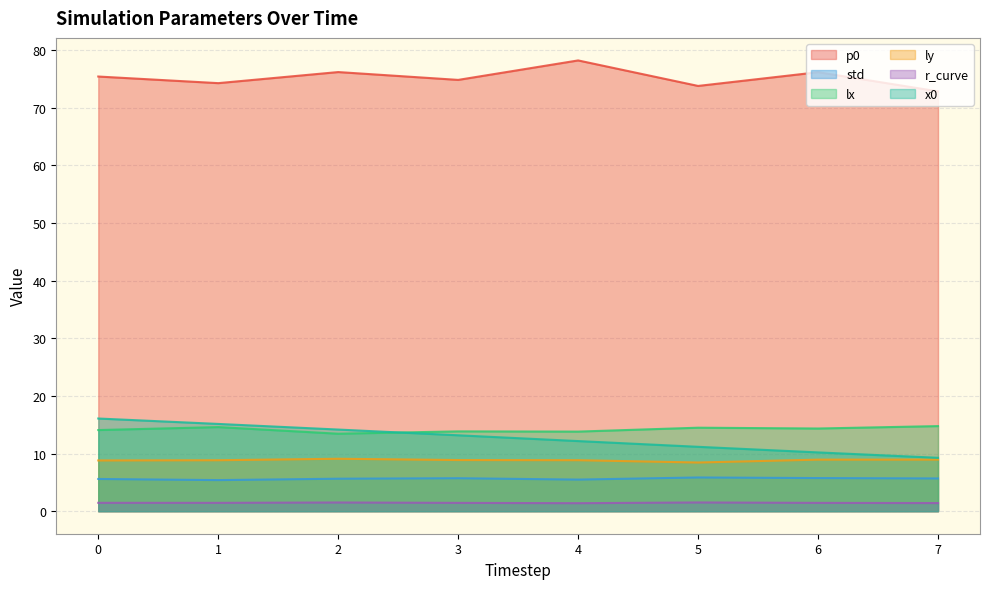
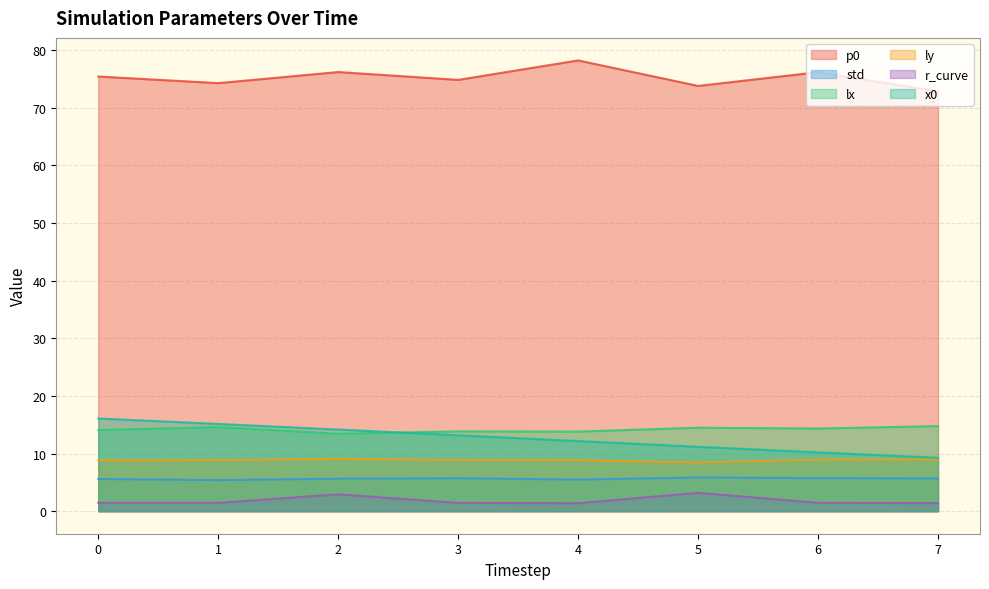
  {
    "r_curve": {
      "0": 1,
      "1": 1,
-     "2": 2,
+     "2": 3,
      "3": 1,
      "4": 1,
-     "5": 2,
+     "5": 3,
      "6": 1,
      "7": 1
    }
  }
